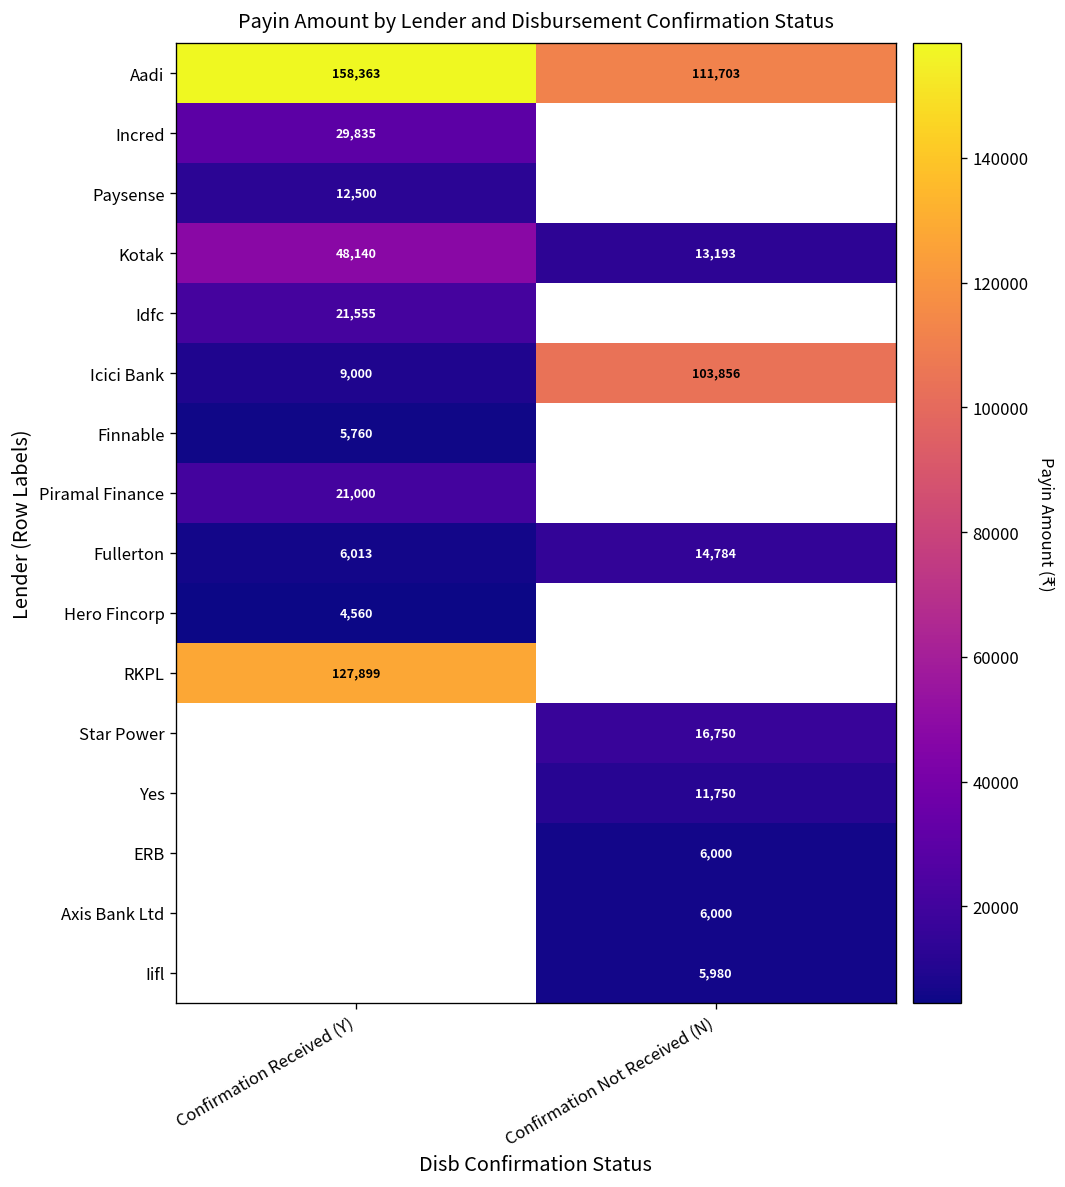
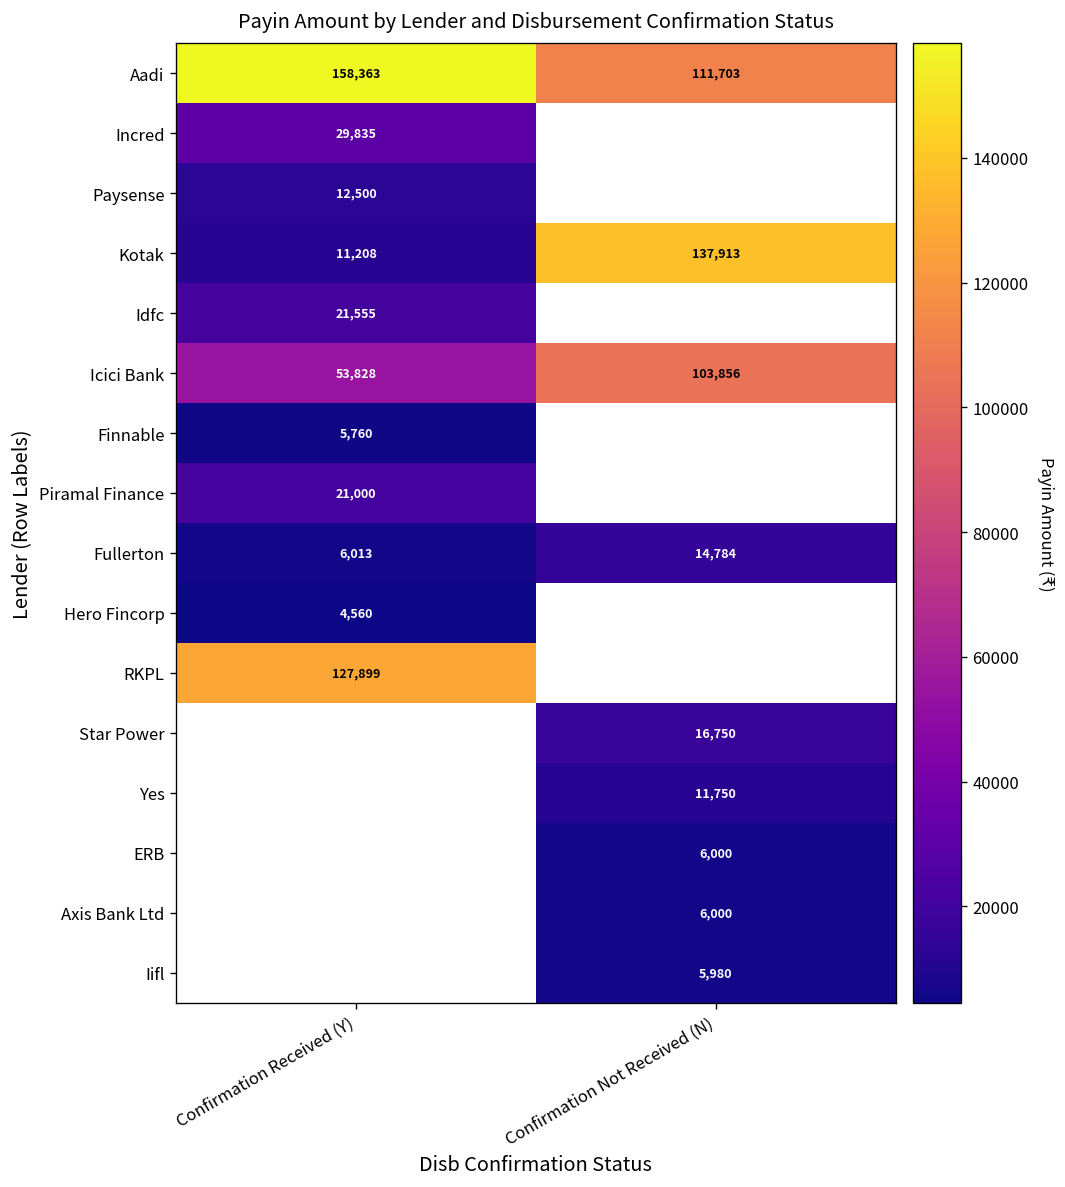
  {
    "Aadi": {
      "Confirmation Received (Y)": "158,363",
      "Confirmation Not Received (N)": "111,703"
    },
    "Incred": {
      "Confirmation Received (Y)": "29,835"
    },
    "Paysense": {
      "Confirmation Received (Y)": "12,500"
    },
    "Kotak": {
-     "Confirmation Received (Y)": "48,140",
-     "Confirmation Not Received (N)": "13,193"
+     "Confirmation Received (Y)": "11,208",
+     "Confirmation Not Received (N)": "137,913"
    },
    "Idfc": {
      "Confirmation Received (Y)": "21,555"
    },
    "Icici Bank": {
-     "Confirmation Received (Y)": "9,000",
+     "Confirmation Received (Y)": "53,828",
      "Confirmation Not Received (N)": "103,856"
    },
    "Finnable": {
      "Confirmation Received (Y)": "5,760"
    },
    "Piramal Finance": {
      "Confirmation Received (Y)": "21,000"
    },
    "Fullerton": {
      "Confirmation Received (Y)": "6,013",
      "Confirmation Not Received (N)": "14,784"
    },
    "Hero Fincorp": {
      "Confirmation Received (Y)": "4,560"
    },
    "RKPL": {
      "Confirmation Received (Y)": "127,899"
    },
    "Star Power": {
      "Confirmation Not Received (N)": "16,750"
    },
    "Yes": {
      "Confirmation Not Received (N)": "11,750"
    },
    "ERB": {
      "Confirmation Not Received (N)": "6,000"
    },
    "Axis Bank Ltd": {
      "Confirmation Not Received (N)": "6,000"
    },
    "Iifl": {
      "Confirmation Not Received (N)": "5,980"
    }
  }
